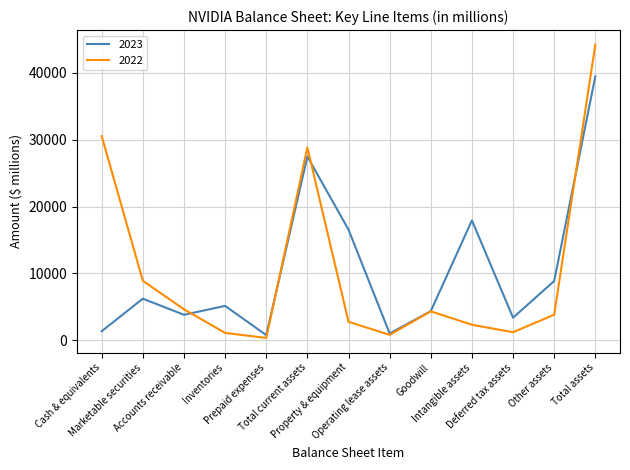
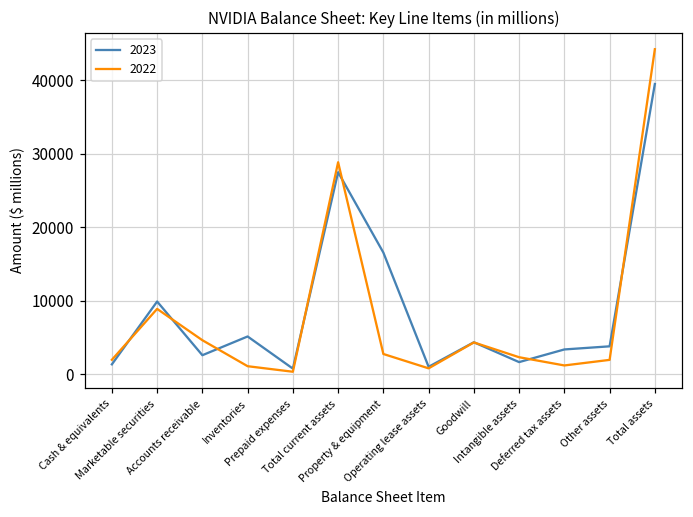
  {
    "2023": {
      "Cash & equivalents": 1000,
-     "Marketable securities": 6000,
-     "Accounts receivable": 4000,
+     "Marketable securities": 10000,
+     "Accounts receivable": 3000,
      "Inventories": 5000,
      "Prepaid expenses": 1000,
      "Total current assets": 27000,
      "Property & equipment": 17000,
-     "Intangible assets": 18000,
+     "Intangible assets": 2000,
      "Deferred tax assets": 3000,
-     "Other assets": 9000,
+     "Other assets": 4000,
      "Total assets": 39000
    },
    "2022": {
-     "Cash & equivalents": 31000,
+     "Cash & equivalents": 2000,
      "Marketable securities": 9000,
      "Accounts receivable": 5000,
      "Inventories": 1000,
      "Prepaid expenses": 0,
      "Total current assets": 29000,
      "Property & equipment": 3000,
      "Intangible assets": 2000,
      "Deferred tax assets": 1000,
-     "Other assets": 4000,
+     "Other assets": 2000,
      "Total assets": 44000
    }
  }
